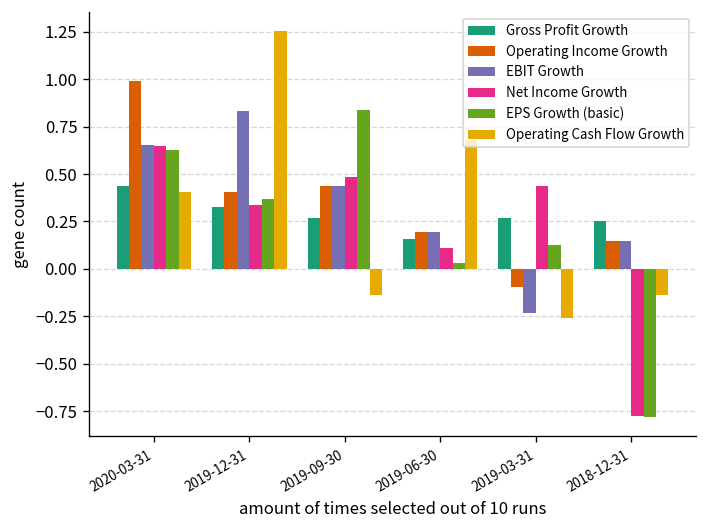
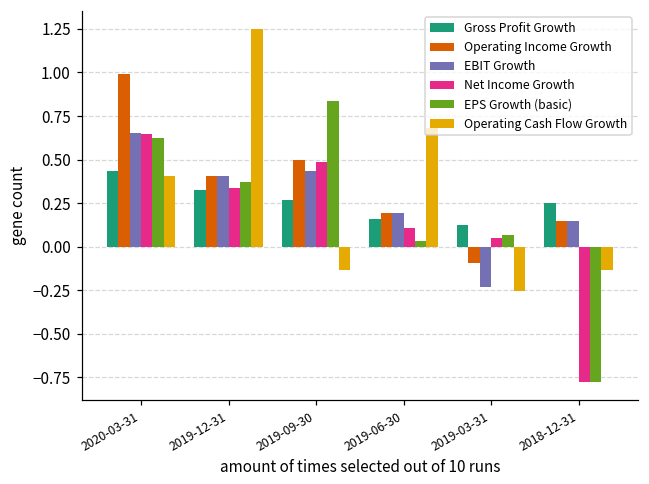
  {
    "Gross Profit Growth": {
      "2020-03-31": 0.44,
      "2019-12-31": 0.33,
      "2019-09-30": 0.27,
      "2019-06-30": 0.16,
-     "2019-03-31": 0.27,
+     "2019-03-31": 0.13,
      "2018-12-31": 0.25
    },
    "Operating Income Growth": {
      "2020-03-31": 0.99,
      "2019-12-31": 0.41,
-     "2019-09-30": 0.44,
+     "2019-09-30": 0.49,
      "2019-06-30": 0.19,
      "2019-03-31": -0.10,
      "2018-12-31": 0.15
    },
    "EBIT Growth": {
      "2020-03-31": 0.65,
-     "2019-12-31": 0.83,
+     "2019-12-31": 0.41,
      "2019-09-30": 0.44,
      "2019-06-30": 0.19,
      "2019-03-31": -0.23,
      "2018-12-31": 0.15
    },
    "Net Income Growth": {
      "2020-03-31": 0.65,
      "2019-12-31": 0.34,
      "2019-09-30": 0.48,
      "2019-06-30": 0.11,
-     "2019-03-31": 0.44,
+     "2019-03-31": 0.05,
      "2018-12-31": -0.78
    },
    "EPS Growth (basic)": {
      "2020-03-31": 0.63,
      "2019-12-31": 0.37,
      "2019-09-30": 0.84,
      "2019-06-30": 0.03,
-     "2019-03-31": 0.13,
+     "2019-03-31": 0.07,
      "2018-12-31": -0.78
    },
    "Operating Cash Flow Growth": {
      "2020-03-31": 0.40,
      "2019-12-31": 1.25,
      "2019-09-30": -0.14,
      "2019-06-30": 0.68,
      "2019-03-31": -0.26,
      "2018-12-31": -0.14
    }
  }
